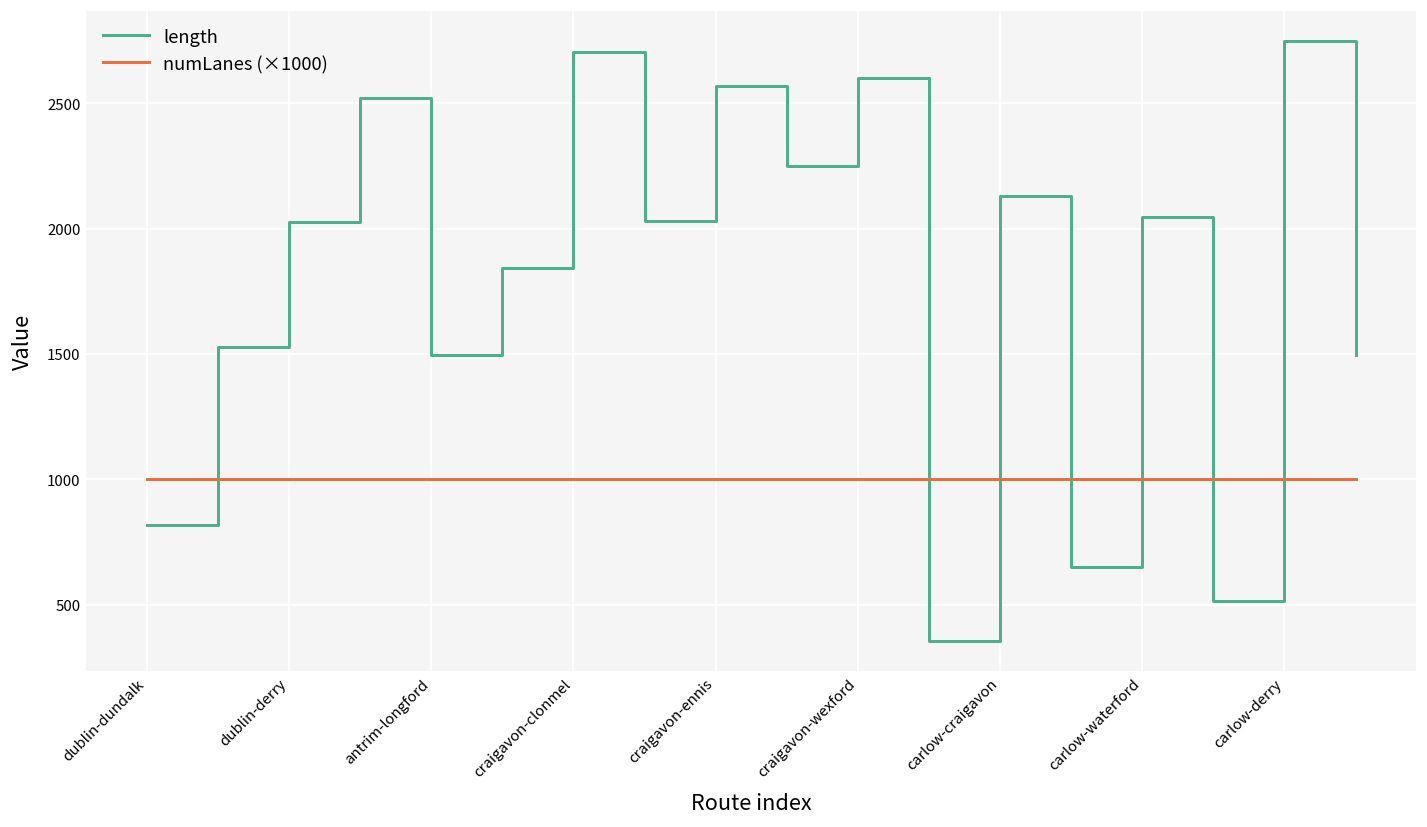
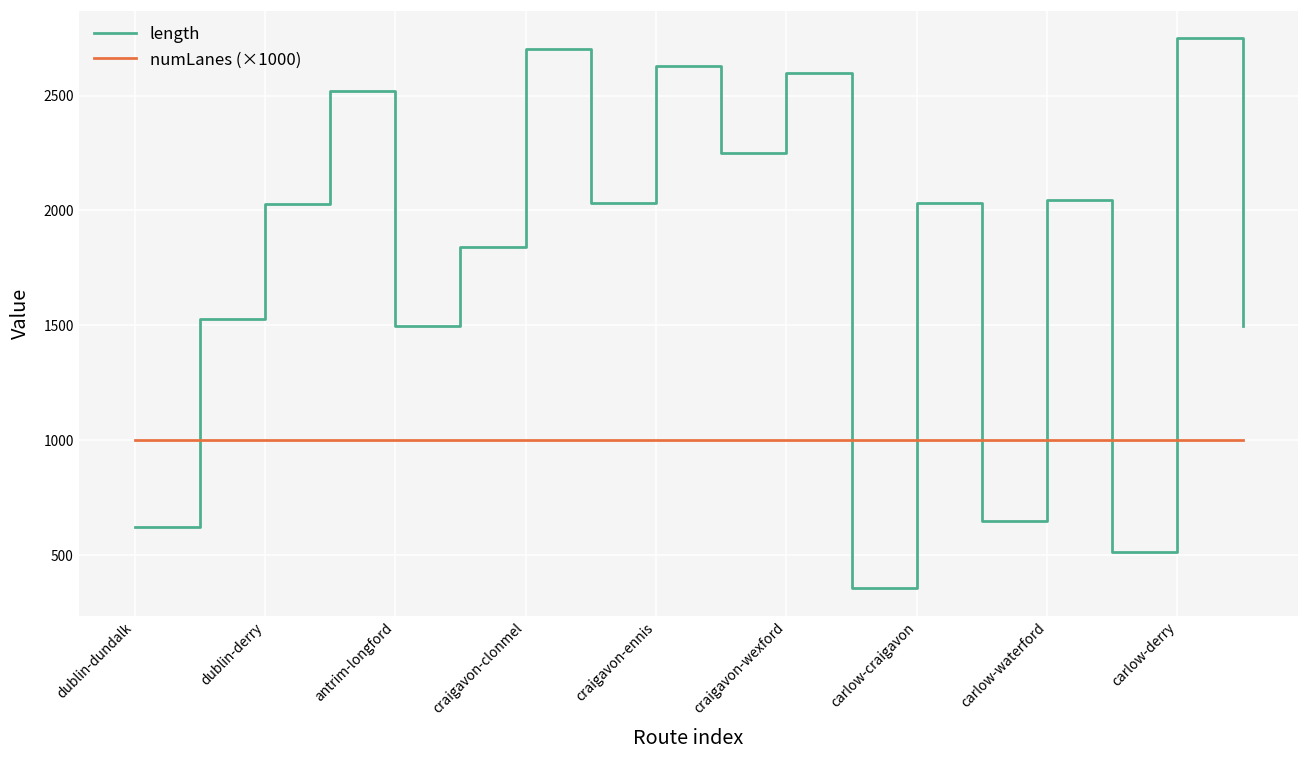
  {
    "length": {
-     "dublin-dundalk": 820,
+     "dublin-dundalk": 620,
      "dublin-derry": 2030,
      "antrim-longford": 1500,
      "craigavon-clonmel": 2700,
-     "craigavon-ennis": 2570,
+     "craigavon-ennis": 2630,
      "craigavon-wexford": 2600,
-     "carlow-craigavon": 2130,
+     "carlow-craigavon": 2030,
      "carlow-waterford": 2050,
      "carlow-derry": 2750
    },
    "numLanes (×1000)": {
      "dublin-dundalk": 1000,
      "dublin-derry": 1000,
      "antrim-longford": 1000,
      "craigavon-clonmel": 1000,
      "craigavon-ennis": 1000,
      "craigavon-wexford": 1000,
      "carlow-craigavon": 1000,
      "carlow-waterford": 1000,
      "carlow-derry": 1000
    }
  }
